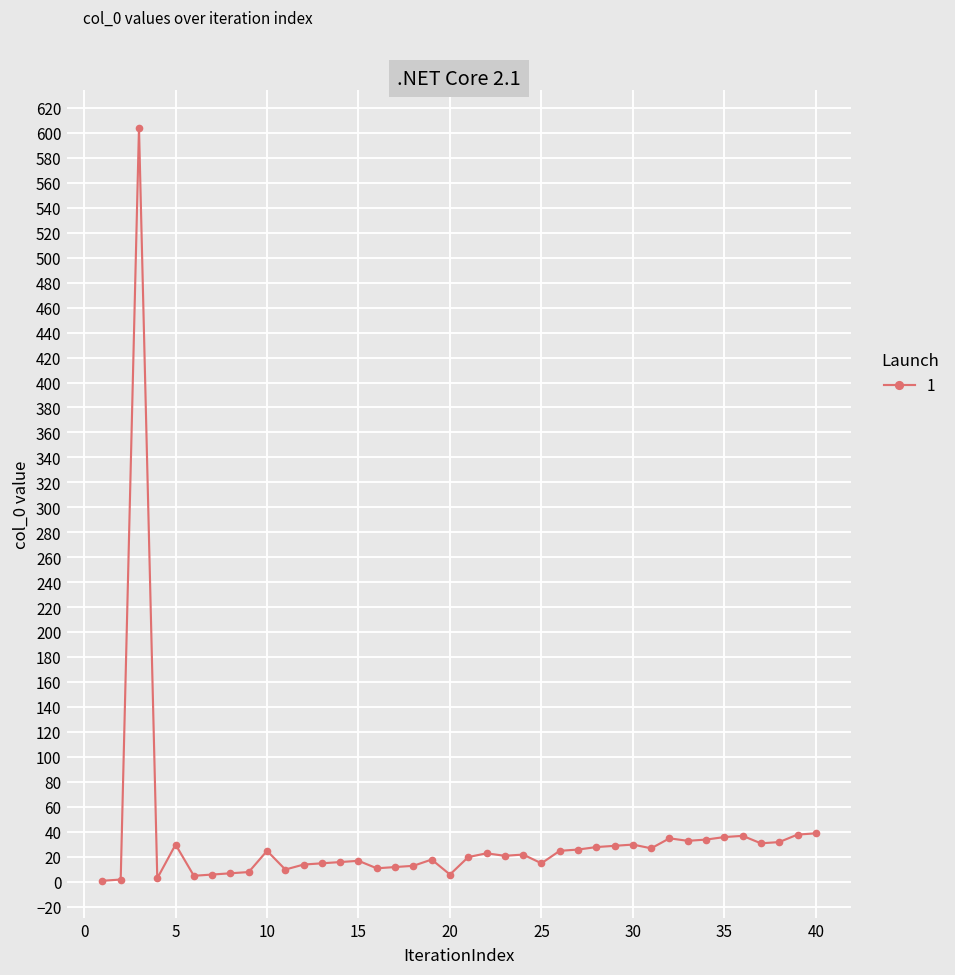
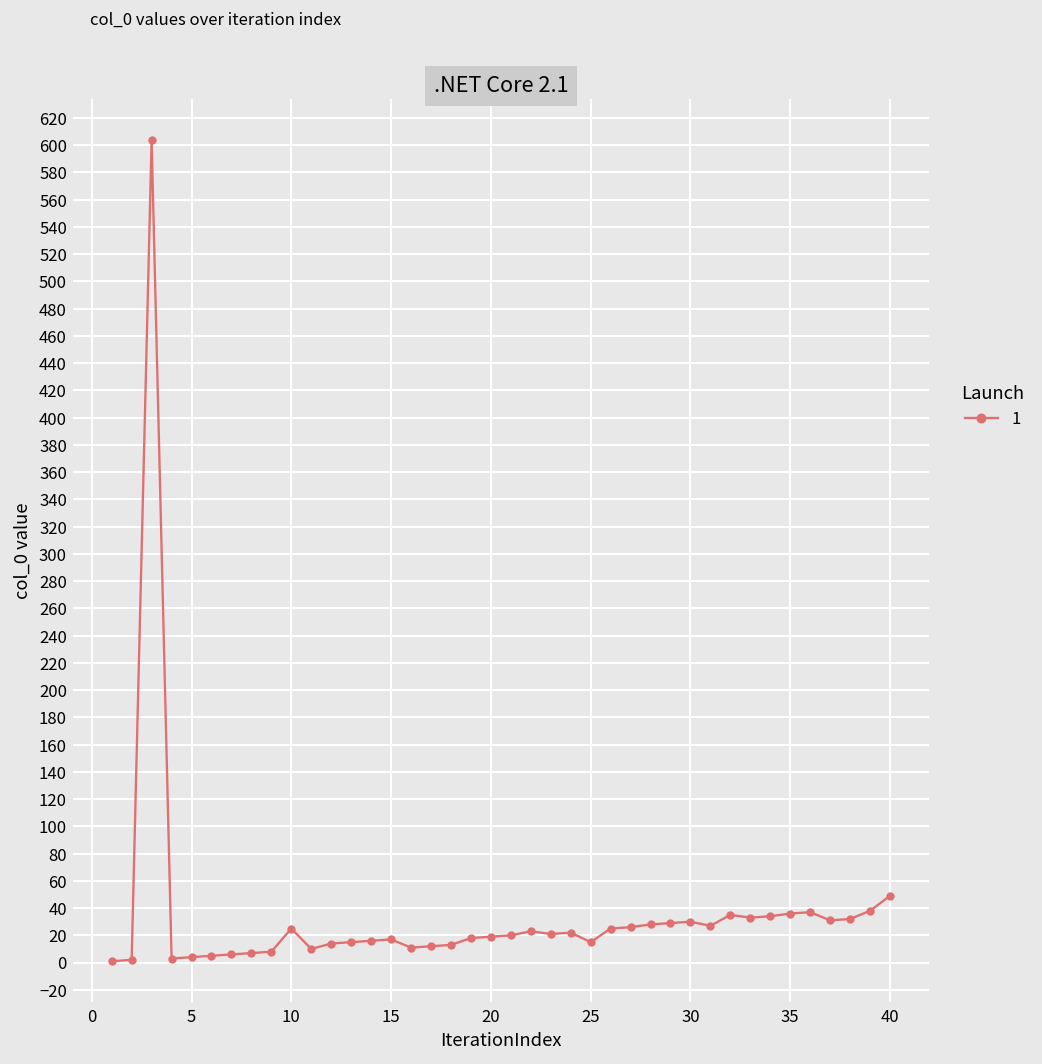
  {
-   "5": 30,
+   "5": 4,
    "10": 25,
    "15": 17,
-   "20": 6,
+   "20": 19,
    "25": 15,
    "30": 30,
    "35": 36,
-   "40": 39
+   "40": 49
  }
